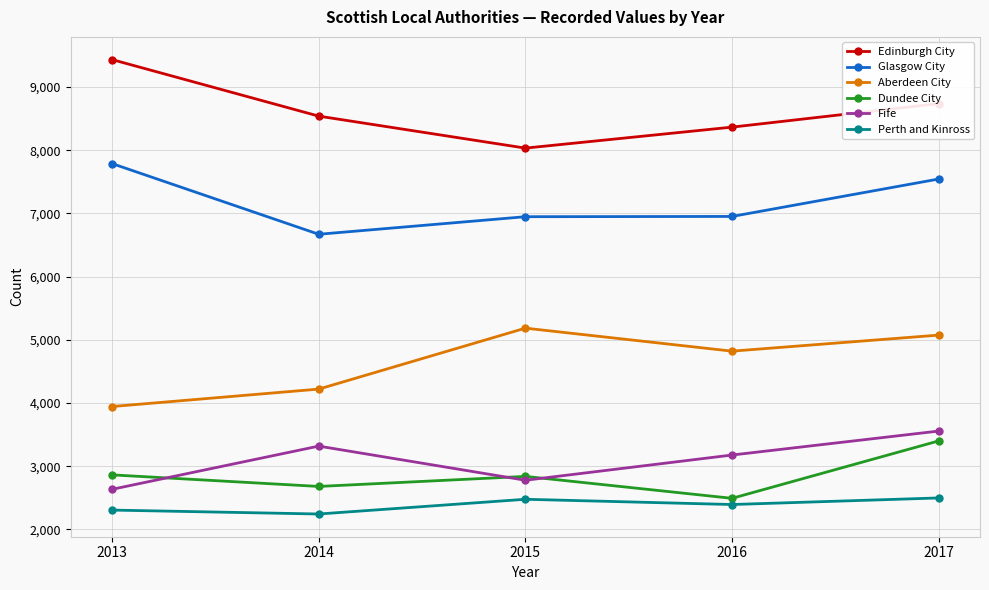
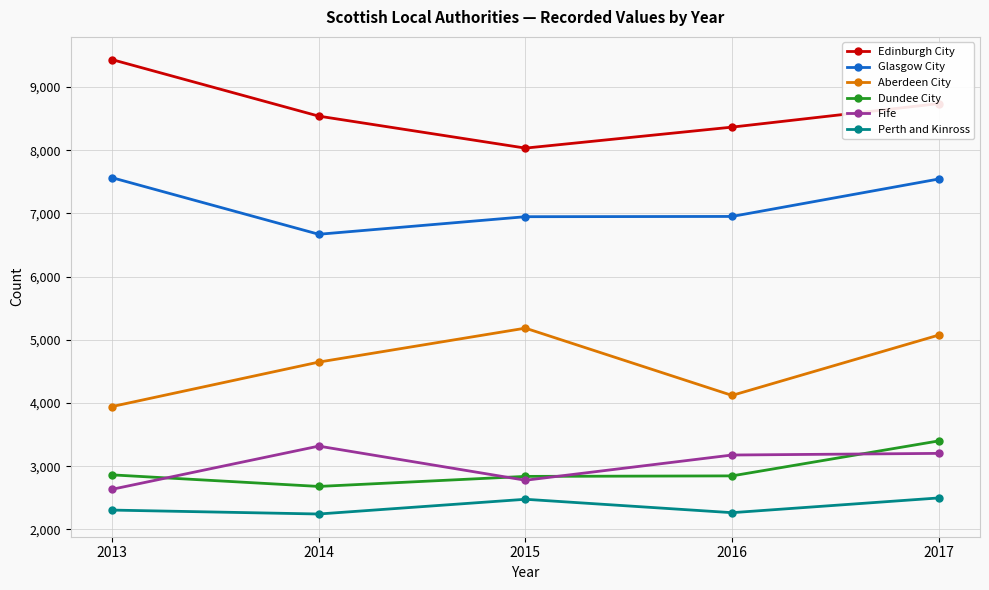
  {
    "Edinburgh City": {
      "2013": "9,400",
      "2014": "8,500",
      "2015": "8,000",
      "2016": "8,400"
    },
    "Glasgow City": {
-     "2013": "7,800",
+     "2013": "7,600",
      "2014": "6,700",
      "2015": "6,900",
      "2016": "7,000",
      "2017": "7,500"
    },
    "Aberdeen City": {
      "2013": "3,900",
-     "2014": "4,200",
+     "2014": "4,600",
      "2015": "5,200",
-     "2016": "4,800",
+     "2016": "4,100",
      "2017": "5,100"
    },
    "Dundee City": {
      "2013": "2,900",
      "2014": "2,700",
      "2015": "2,800",
-     "2016": "2,500",
+     "2016": "2,800",
      "2017": "3,400"
    },
    "Fife": {
      "2013": "2,600",
      "2014": "3,300",
      "2015": "2,800",
      "2016": "3,200",
-     "2017": "3,600"
+     "2017": "3,200"
    },
    "Perth and Kinross": {
      "2013": "2,300",
      "2014": "2,200",
      "2015": "2,500",
-     "2016": "2,400",
+     "2016": "2,300",
      "2017": "2,500"
    }
  }
